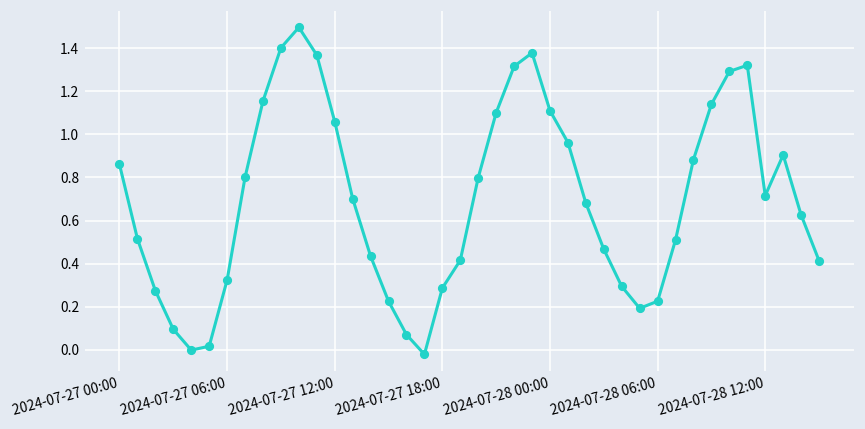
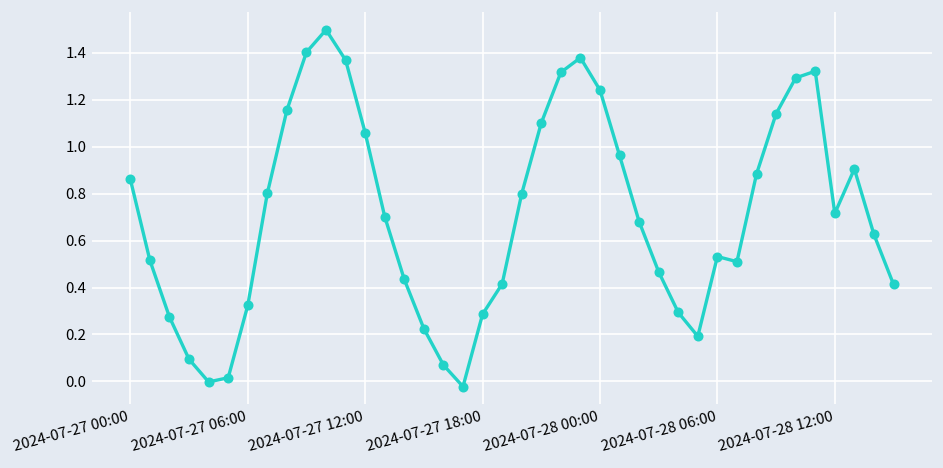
  {
    "2024-07-27 00:00": 0.86,
    "2024-07-27 06:00": 0.32,
    "2024-07-27 12:00": 1.06,
    "2024-07-27 18:00": 0.29,
-   "2024-07-28 00:00": 1.11,
-   "2024-07-28 06:00": 0.22,
+   "2024-07-28 00:00": 1.24,
+   "2024-07-28 06:00": 0.53,
    "2024-07-28 12:00": 0.72
  }
